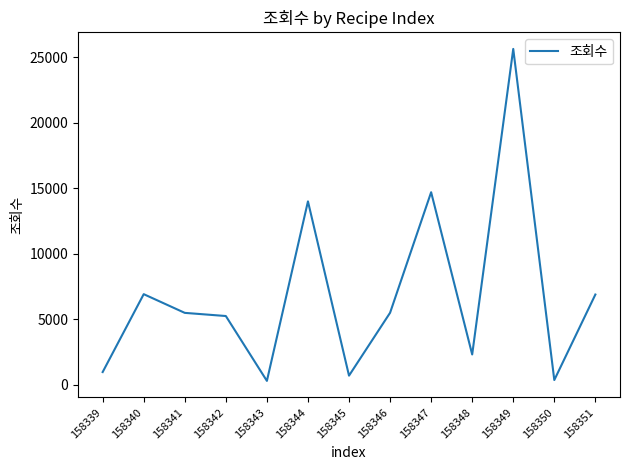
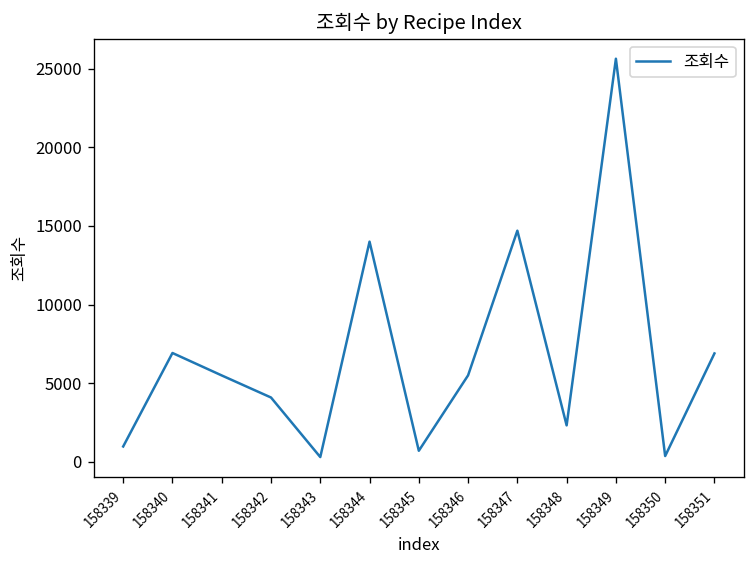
  {
    "158339": 1000,
    "158340": 6900,
    "158341": 5500,
-   "158342": 5200,
+   "158342": 4100,
    "158343": 300,
    "158344": 14000,
    "158345": 700,
    "158346": 5500,
    "158347": 14700,
    "158348": 2300,
    "158349": 25600,
    "158350": 400,
    "158351": 6900
  }
